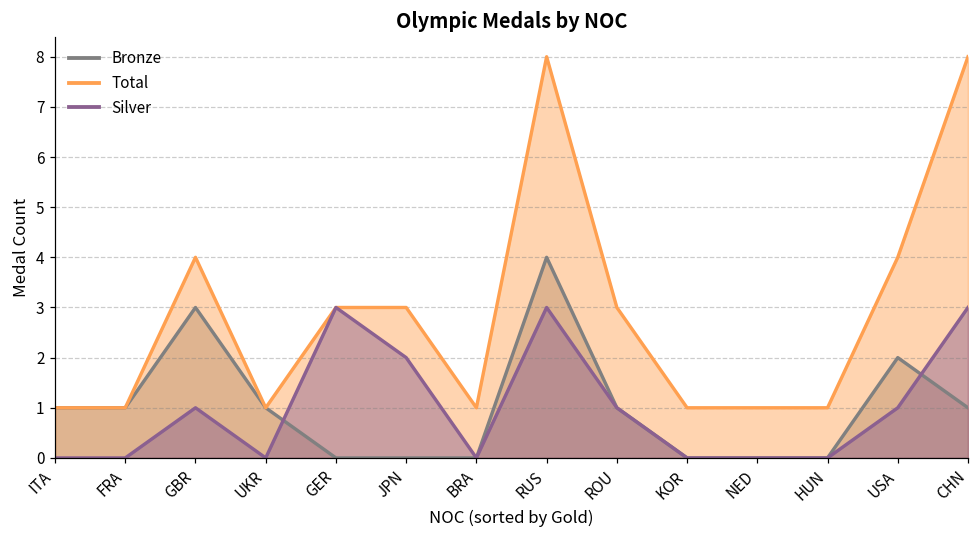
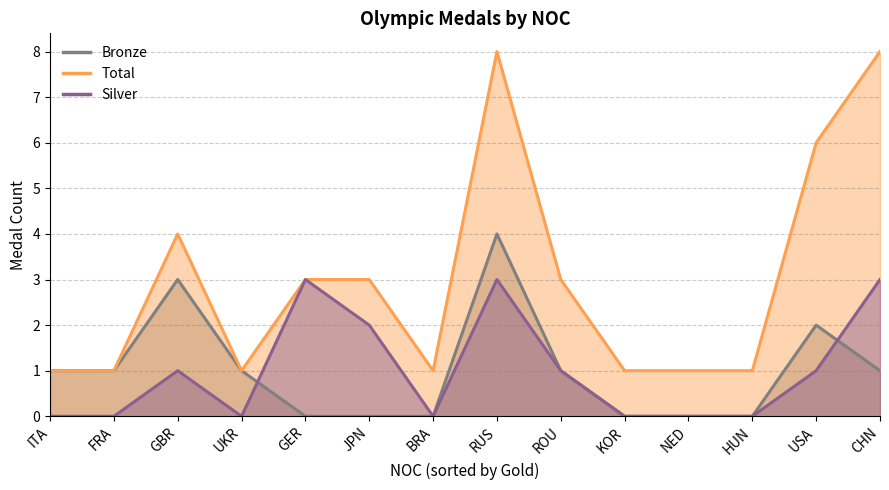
  {
    "Total": {
      "GBR": 4,
      "JPN": 3,
      "BRA": 1,
      "RUS": 8,
      "ROU": 3,
      "KOR": 1,
      "NED": 1,
      "HUN": 1,
-     "USA": 4,
+     "USA": 6,
      "CHN": 8
    }
  }
